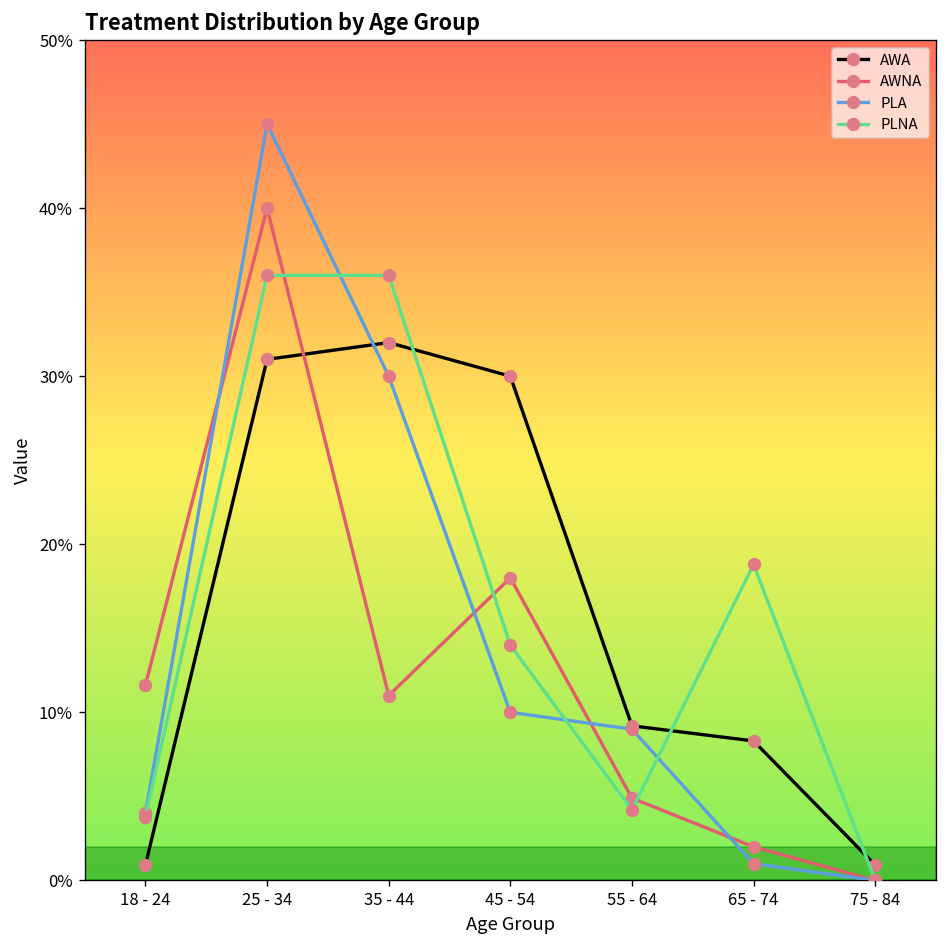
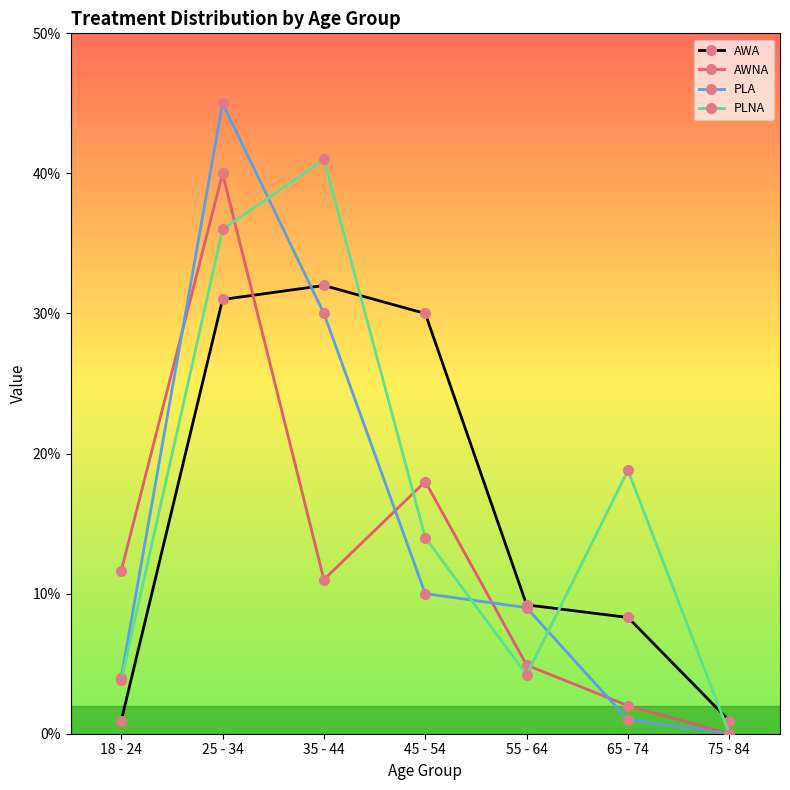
  {
    "AWA": {
      "18 - 24": "0.9%",
      "25 - 34": "31.0%",
      "35 - 44": "32.0%",
      "45 - 54": "30.0%",
      "55 - 64": "9.2%",
      "65 - 74": "8.3%",
      "75 - 84": "0.9%"
    },
    "AWNA": {
      "18 - 24": "11.6%",
      "25 - 34": "40.0%",
      "35 - 44": "11.0%",
      "45 - 54": "18.0%",
      "55 - 64": "4.9%",
      "65 - 74": "2.0%"
    },
    "PLA": {
      "18 - 24": "4.0%",
      "25 - 34": "45.0%",
      "35 - 44": "30.0%",
      "45 - 54": "10.0%",
      "55 - 64": "9.0%",
      "65 - 74": "1.0%"
    },
    "PLNA": {
      "18 - 24": "3.8%",
      "25 - 34": "36.0%",
-     "35 - 44": "36.0%",
+     "35 - 44": "41.0%",
      "45 - 54": "14.0%",
      "55 - 64": "4.2%",
      "65 - 74": "18.8%"
    }
  }
